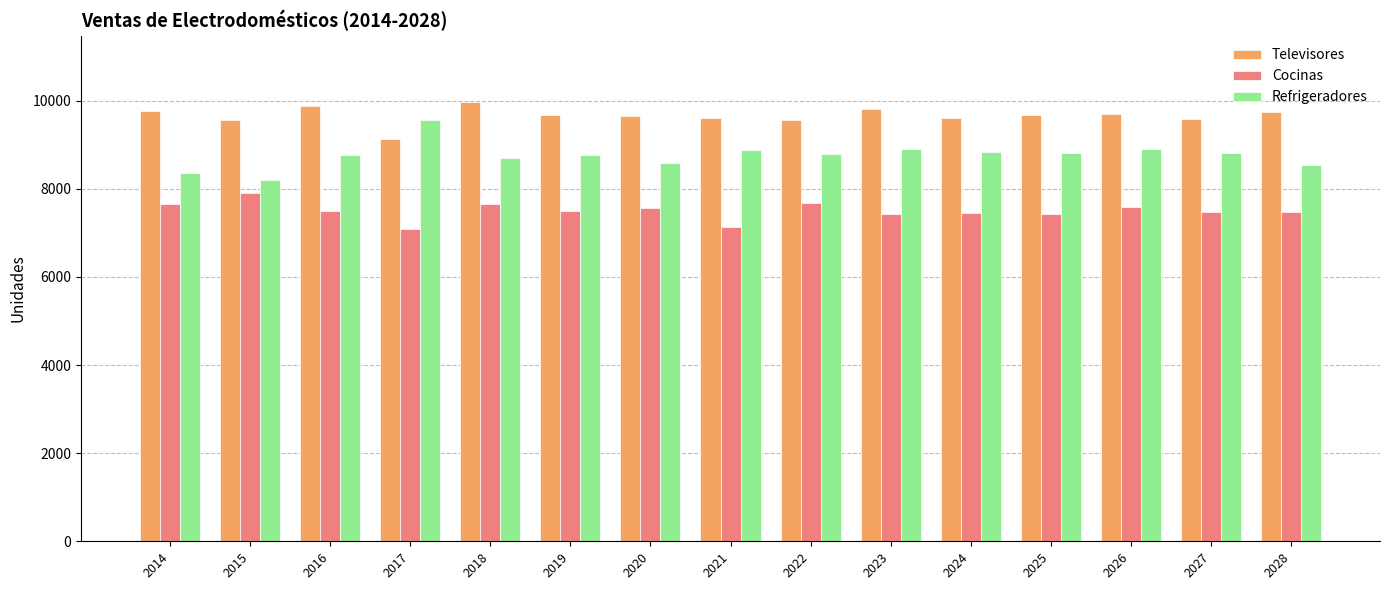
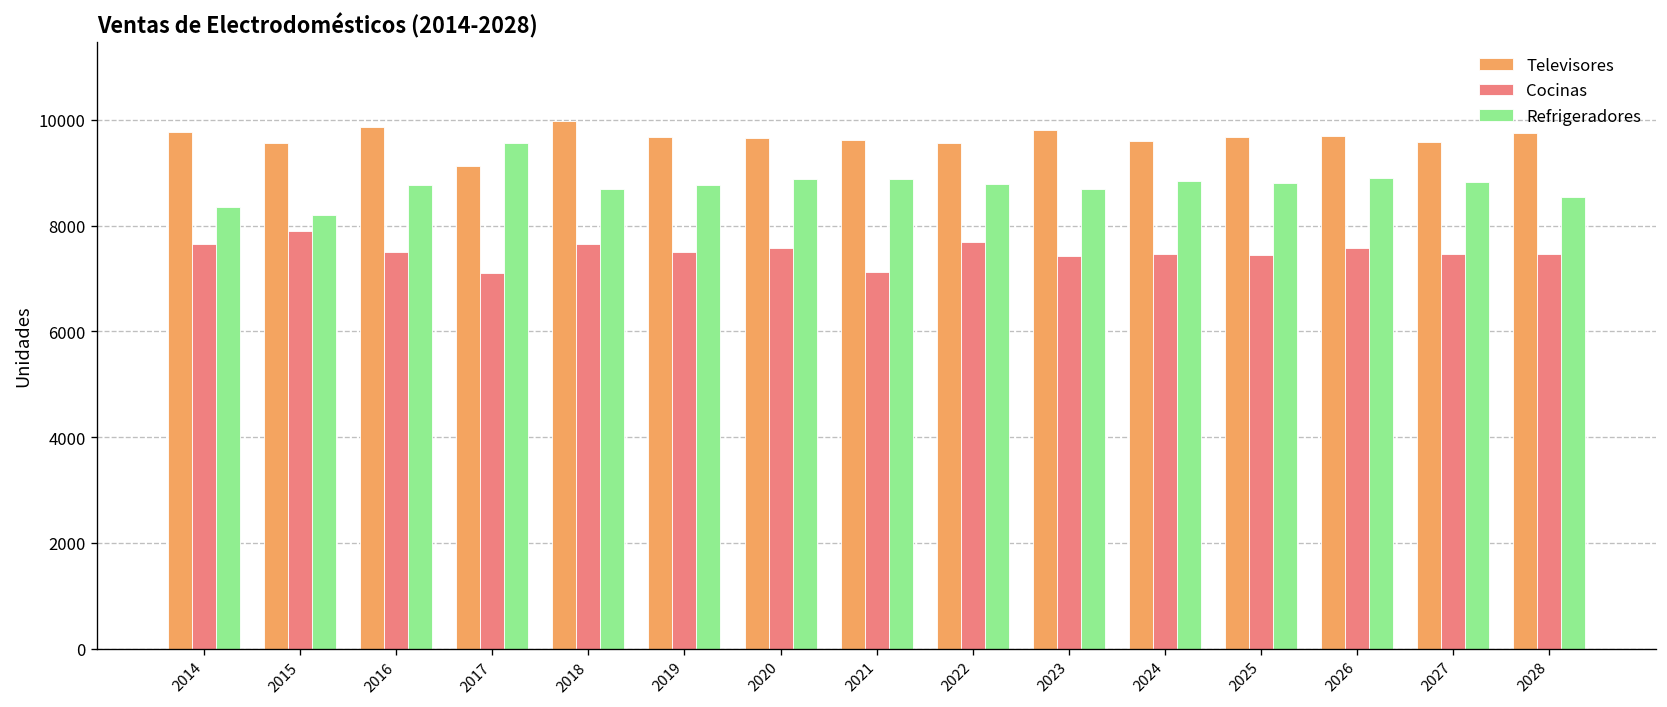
  {
    "Refrigeradores": {
      "2014": 8400,
      "2015": 8200,
      "2016": 8800,
      "2017": 9600,
      "2018": 8700,
      "2019": 8800,
-     "2020": 8600,
+     "2020": 8900,
      "2021": 8900,
      "2022": 8800,
-     "2023": 8900,
+     "2023": 8700,
      "2024": 8800,
      "2025": 8800,
      "2026": 8900,
      "2027": 8800,
      "2028": 8500
    }
  }
